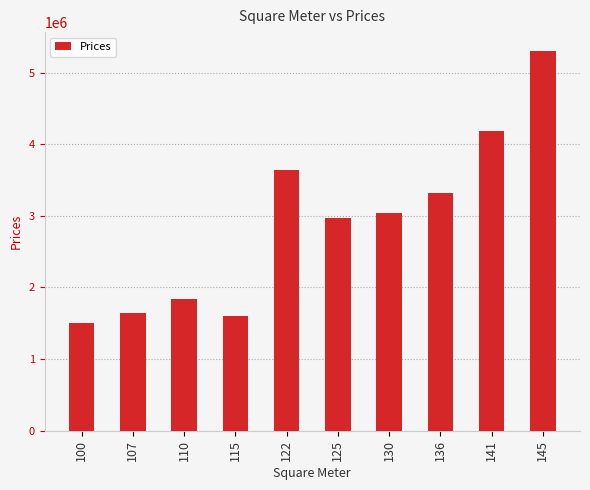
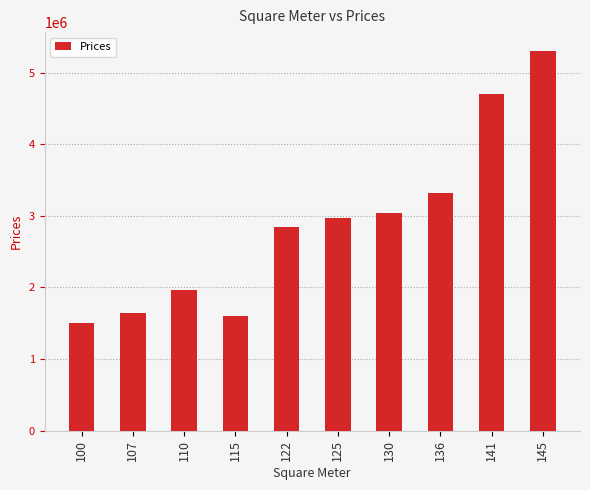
  {
    "100": 1500000,
    "107": 1700000,
-   "110": 1800000,
+   "110": 2000000,
    "115": 1600000,
-   "122": 3600000,
+   "122": 2900000,
    "125": 3000000,
    "130": 3000000,
    "136": 3300000,
-   "141": 4200000,
+   "141": 4700000,
    "145": 5300000
  }
